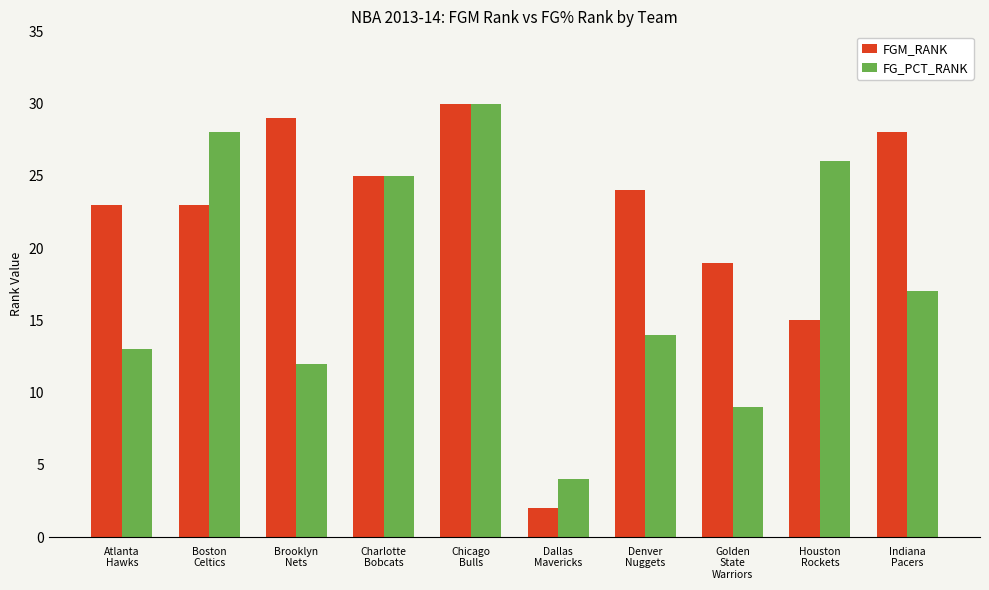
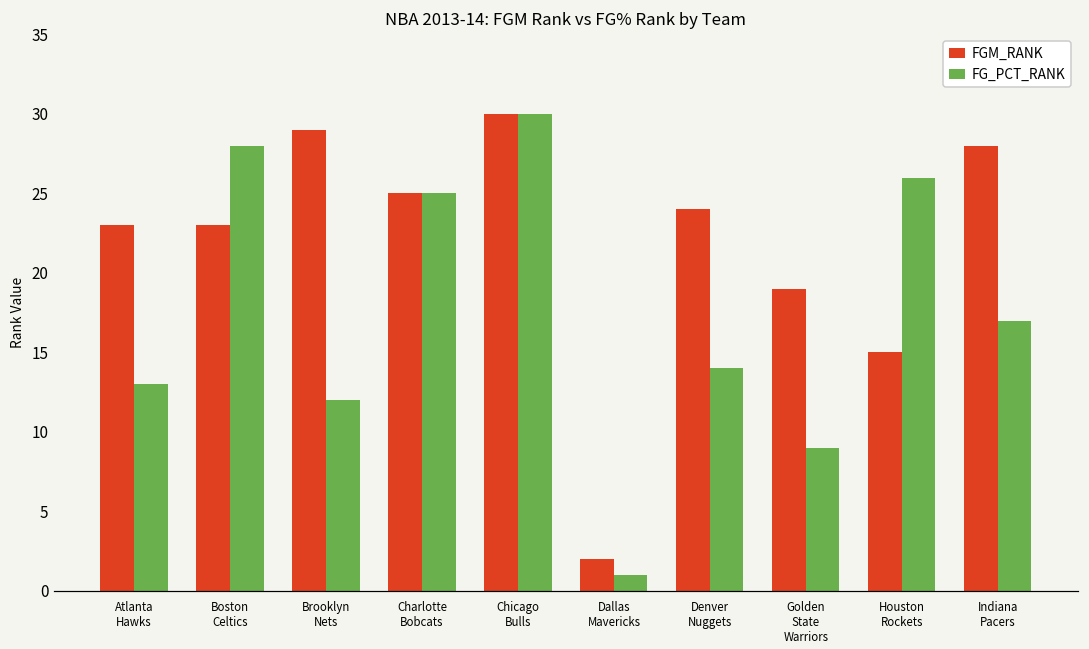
  {
    "FGM_RANK": {
      "Atlanta Hawks": 23,
      "Boston Celtics": 23,
      "Brooklyn Nets": 29,
      "Charlotte Bobcats": 25,
      "Chicago Bulls": 30,
      "Dallas Mavericks": 2,
      "Denver Nuggets": 24,
      "Golden State Warriors": 19,
      "Houston Rockets": 15,
      "Indiana Pacers": 28
    },
    "FG_PCT_RANK": {
      "Atlanta Hawks": 13,
      "Boston Celtics": 28,
      "Brooklyn Nets": 12,
      "Charlotte Bobcats": 25,
      "Chicago Bulls": 30,
-     "Dallas Mavericks": 4,
+     "Dallas Mavericks": 1,
      "Denver Nuggets": 14,
      "Golden State Warriors": 9,
      "Houston Rockets": 26,
      "Indiana Pacers": 17
    }
  }
